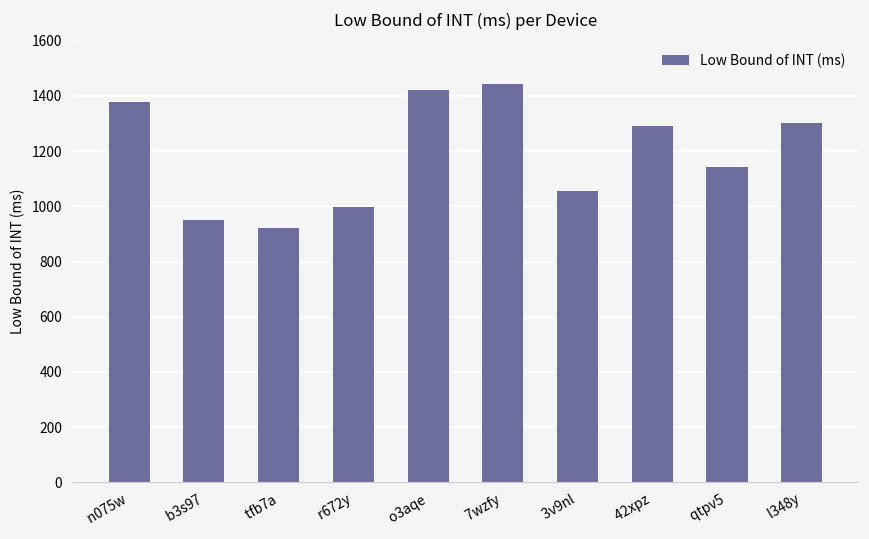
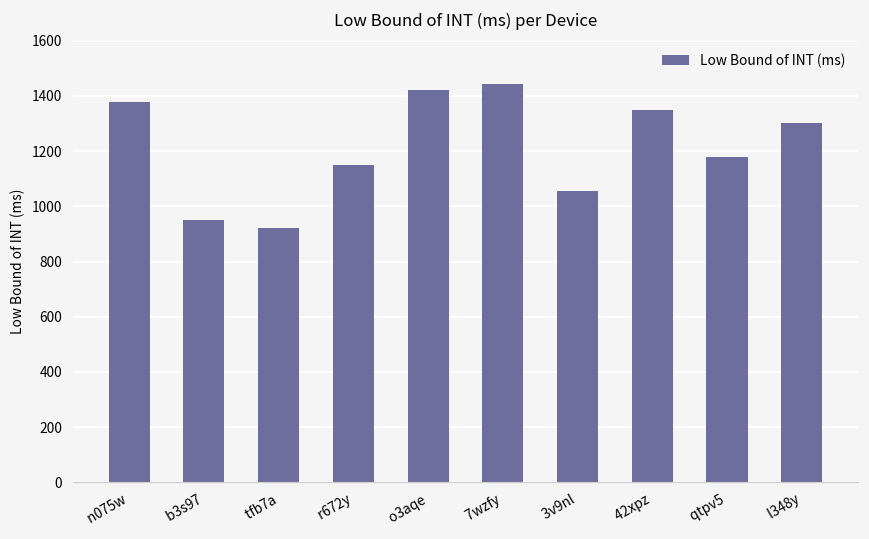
  {
    "n075w": 1380,
    "b3s97": 950,
    "tfb7a": 920,
-   "r672y": 1000,
+   "r672y": 1150,
    "o3aqe": 1420,
    "7wzfy": 1450,
    "3v9nl": 1060,
-   "42xpz": 1290,
-   "qtpv5": 1140,
+   "42xpz": 1350,
+   "qtpv5": 1180,
    "l348y": 1300
  }
